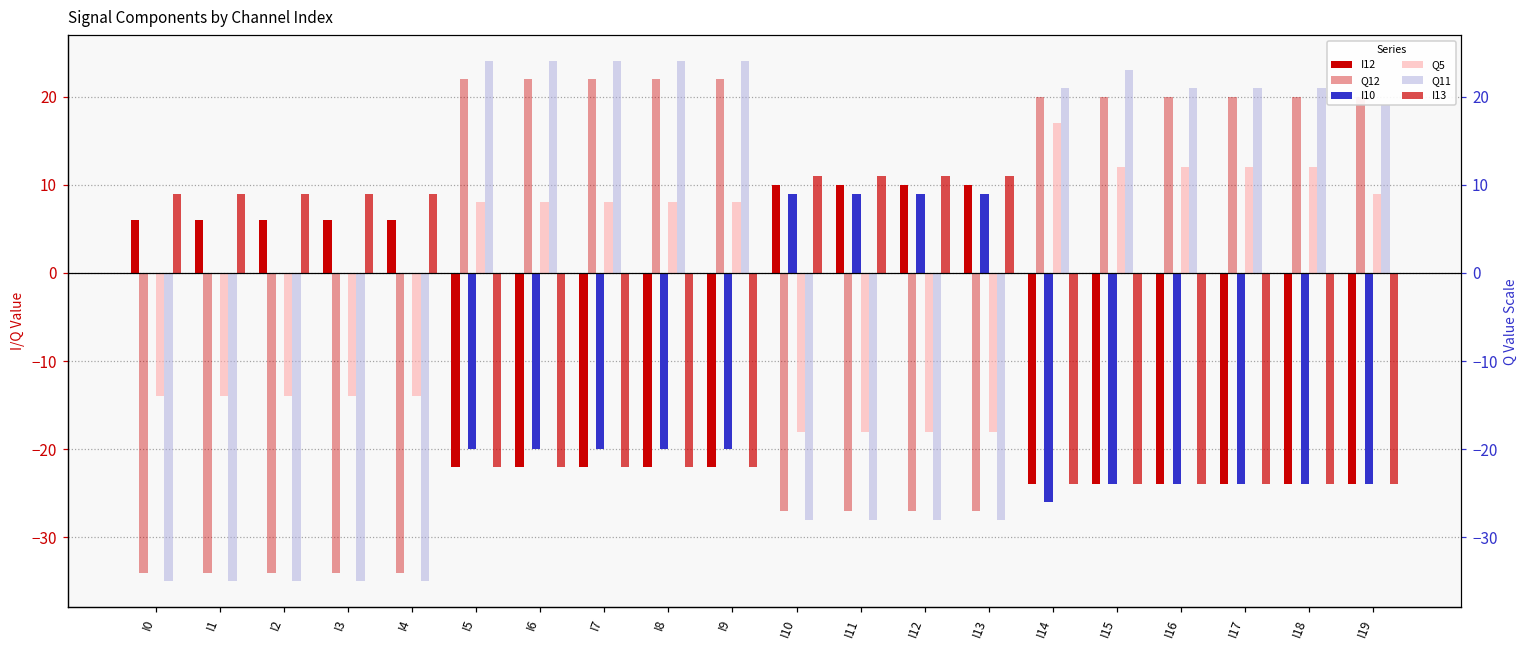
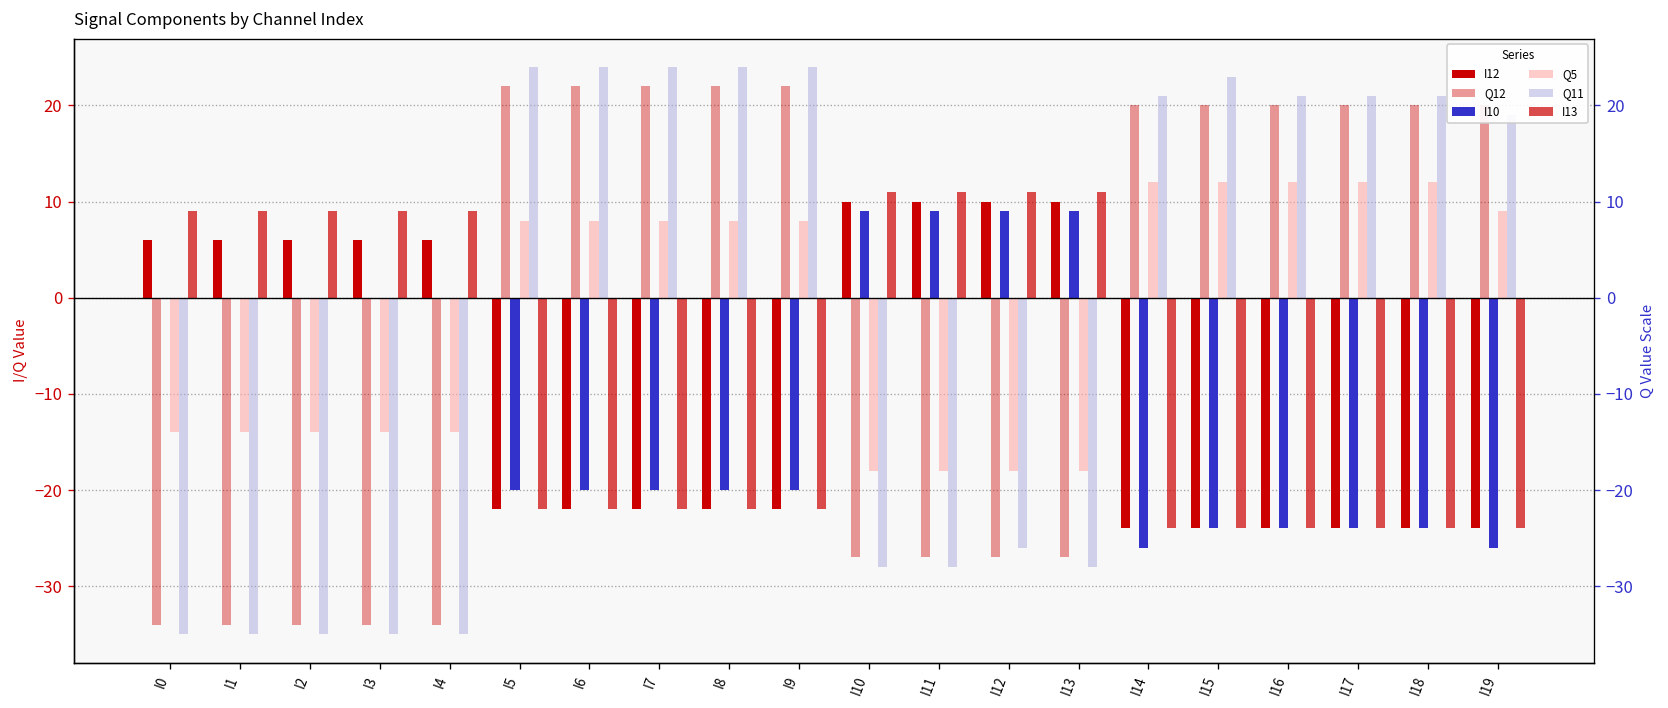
  {
    "I10": {
      "I0": 0,
      "I1": 0,
      "I2": 0,
      "I3": 0,
      "I4": 0,
      "I5": -20,
      "I6": -20,
      "I7": -20,
      "I8": -20,
      "I9": -20,
      "I10": 9,
      "I11": 9,
      "I12": 9,
      "I13": 9,
      "I14": -26,
      "I15": -24,
      "I16": -24,
      "I17": -24,
      "I18": -24,
-     "I19": -24
+     "I19": -26
    },
    "Q5": {
      "I0": -14,
      "I1": -14,
      "I2": -14,
      "I3": -14,
      "I4": -14,
      "I5": 8,
      "I6": 8,
      "I7": 8,
      "I8": 8,
      "I9": 8,
      "I10": -18,
      "I11": -18,
      "I12": -18,
      "I13": -18,
-     "I14": 17,
+     "I14": 12,
      "I15": 12,
      "I16": 12,
      "I17": 12,
      "I18": 12,
      "I19": 9
    },
    "Q11": {
      "I0": -35,
      "I1": -35,
      "I2": -35,
      "I3": -35,
      "I4": -35,
      "I5": 24,
      "I6": 24,
      "I7": 24,
      "I8": 24,
      "I9": 24,
      "I10": -28,
      "I11": -28,
-     "I12": -28,
+     "I12": -26,
      "I13": -28,
      "I14": 21,
      "I15": 23,
      "I16": 21,
      "I17": 21,
      "I18": 21
    }
  }
